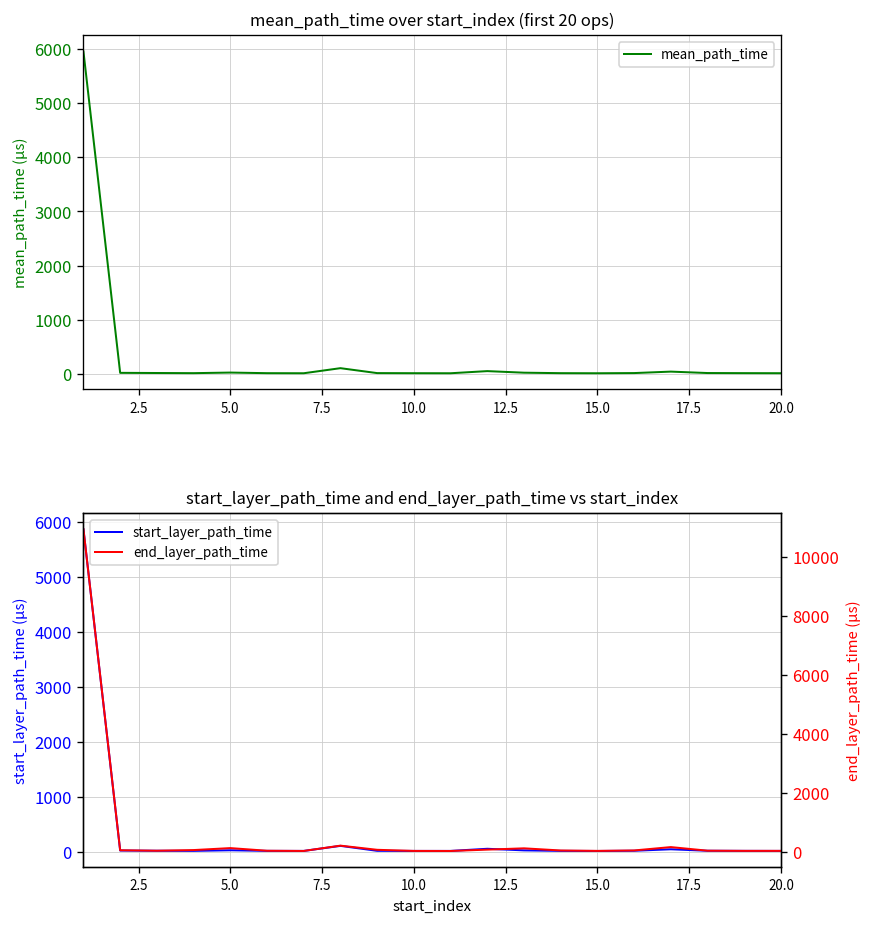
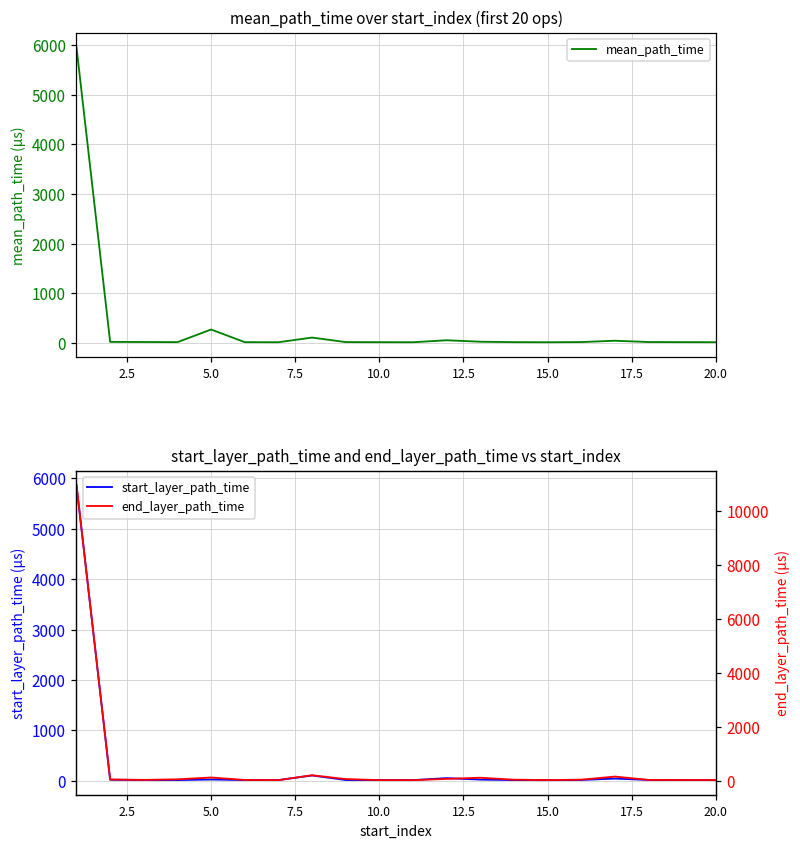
  {
    "mean_path_time over start_index (first 20 ops)": {
-     "5.0": 0,
+     "5.0": 300,
      "10.0": 0,
      "15.0": 0,
      "20.0": 0
    }
  }
